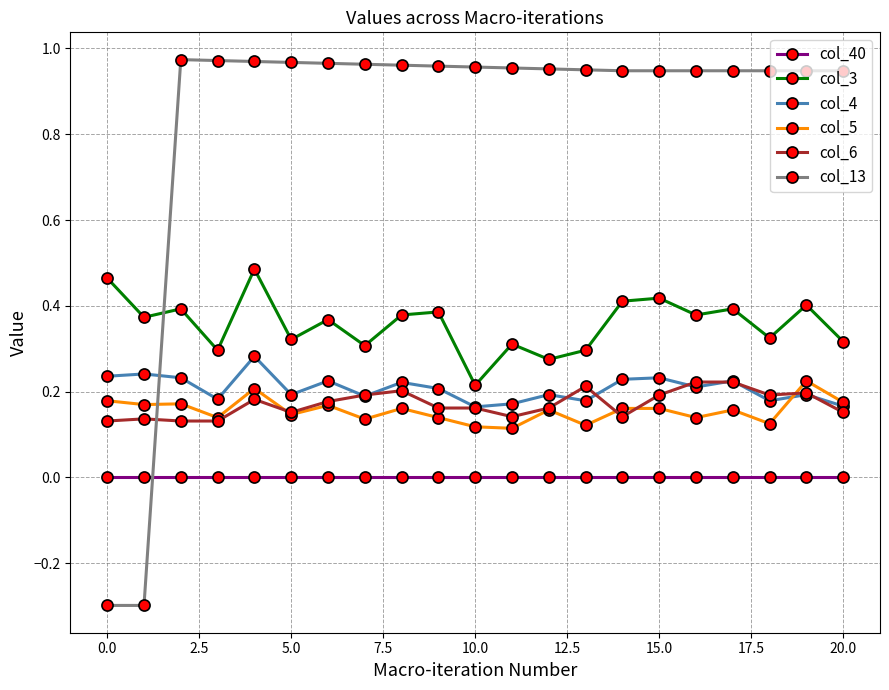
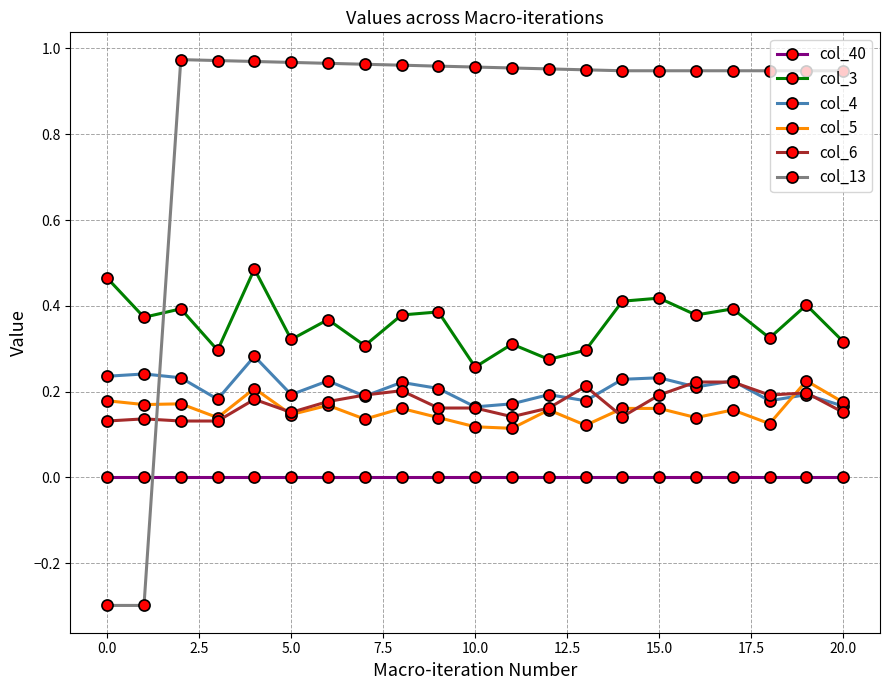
  {
    "col_40": {
      "0.0": 0.00,
      "5.0": 0.00,
      "10.0": 0.00,
      "15.0": 0.00,
      "20.0": 0.00
    },
    "col_3": {
      "0.0": 0.46,
      "5.0": 0.32,
-     "10.0": 0.21,
+     "10.0": 0.26,
      "15.0": 0.42,
      "20.0": 0.32
    },
    "col_4": {
      "0.0": 0.24,
      "5.0": 0.19,
      "15.0": 0.23,
      "20.0": 0.17
    },
    "col_5": {
      "0.0": 0.18,
      "10.0": 0.12,
      "15.0": 0.16,
      "20.0": 0.18
    },
    "col_6": {
      "0.0": 0.13,
      "15.0": 0.19,
      "20.0": 0.15
    },
    "col_13": {
      "0.0": -0.30,
      "5.0": 0.97,
      "10.0": 0.96,
      "15.0": 0.95
    }
  }
